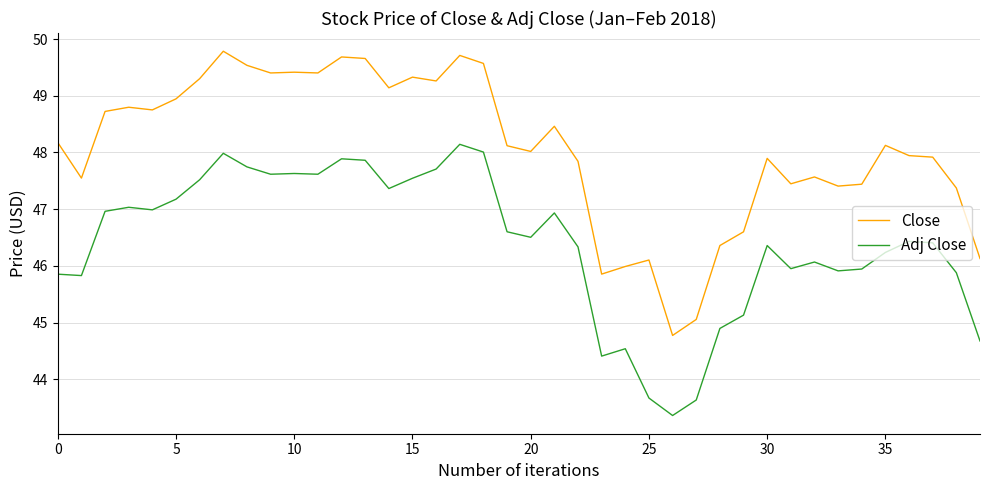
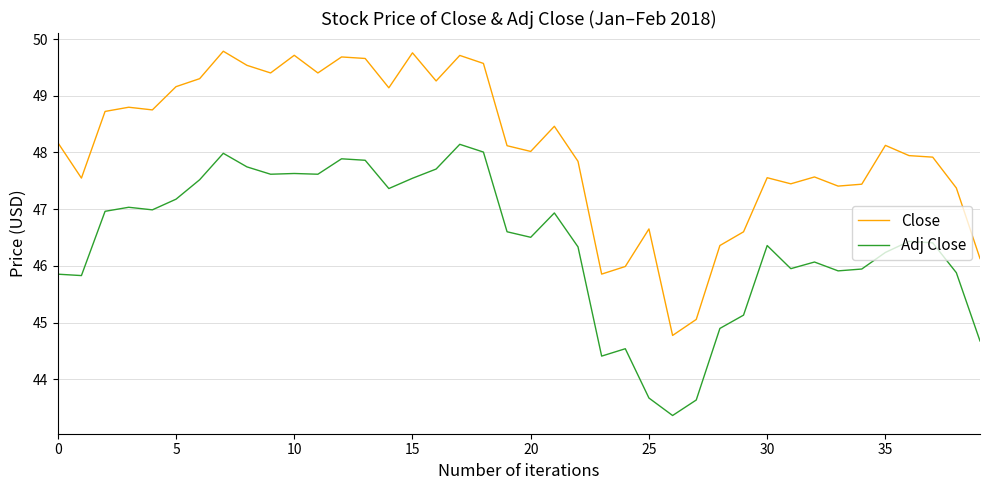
  {
    "Close": {
      "0": 48.2,
-     "5": 48.9,
-     "10": 49.4,
-     "15": 49.3,
+     "5": 49.2,
+     "10": 49.7,
+     "15": 49.8,
      "20": 48.0,
-     "25": 46.1,
-     "30": 47.9,
+     "25": 46.7,
+     "30": 47.6,
      "35": 48.1
    },
    "Adj Close": {
      "0": 45.9,
      "5": 47.2,
      "10": 47.6,
      "15": 47.5,
      "20": 46.5,
      "25": 43.7,
      "30": 46.4
    }
  }
